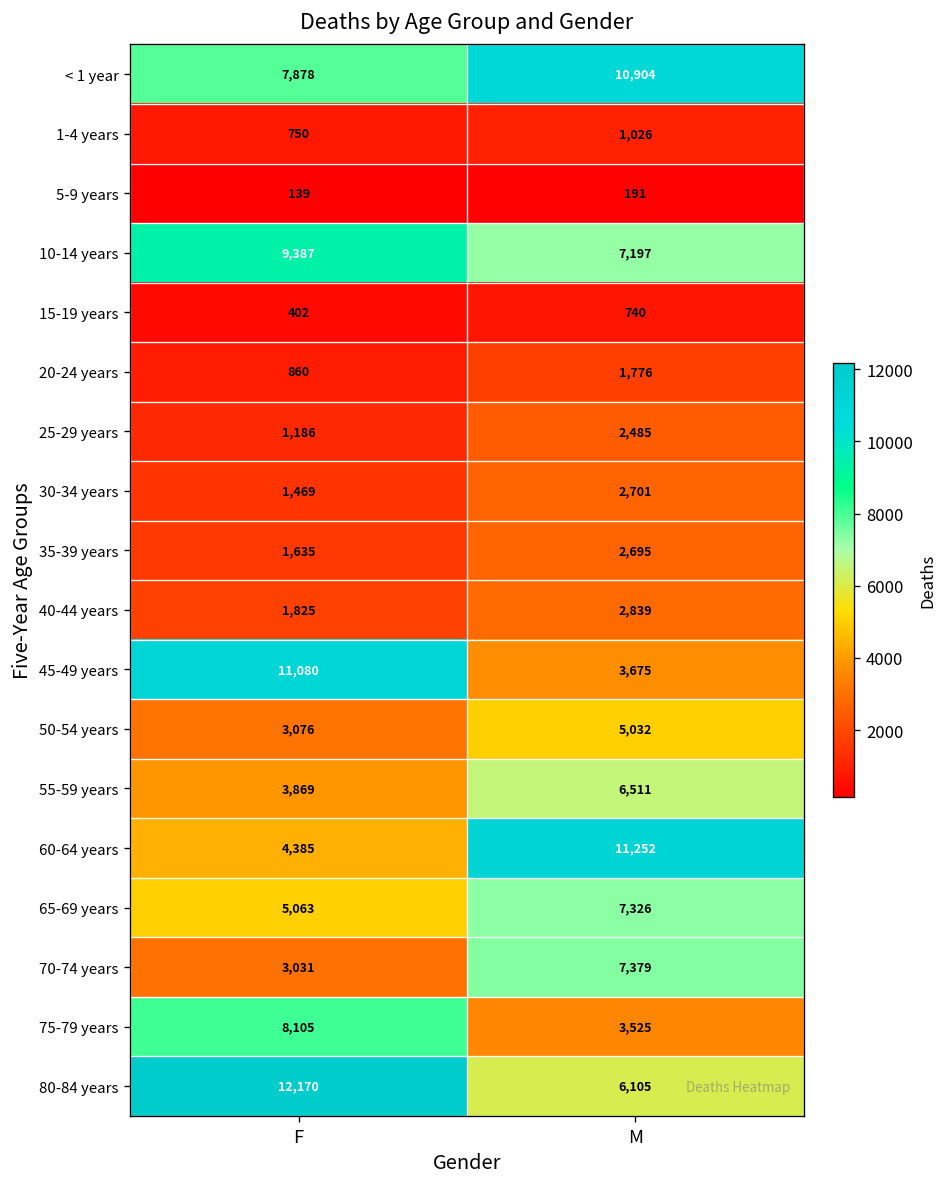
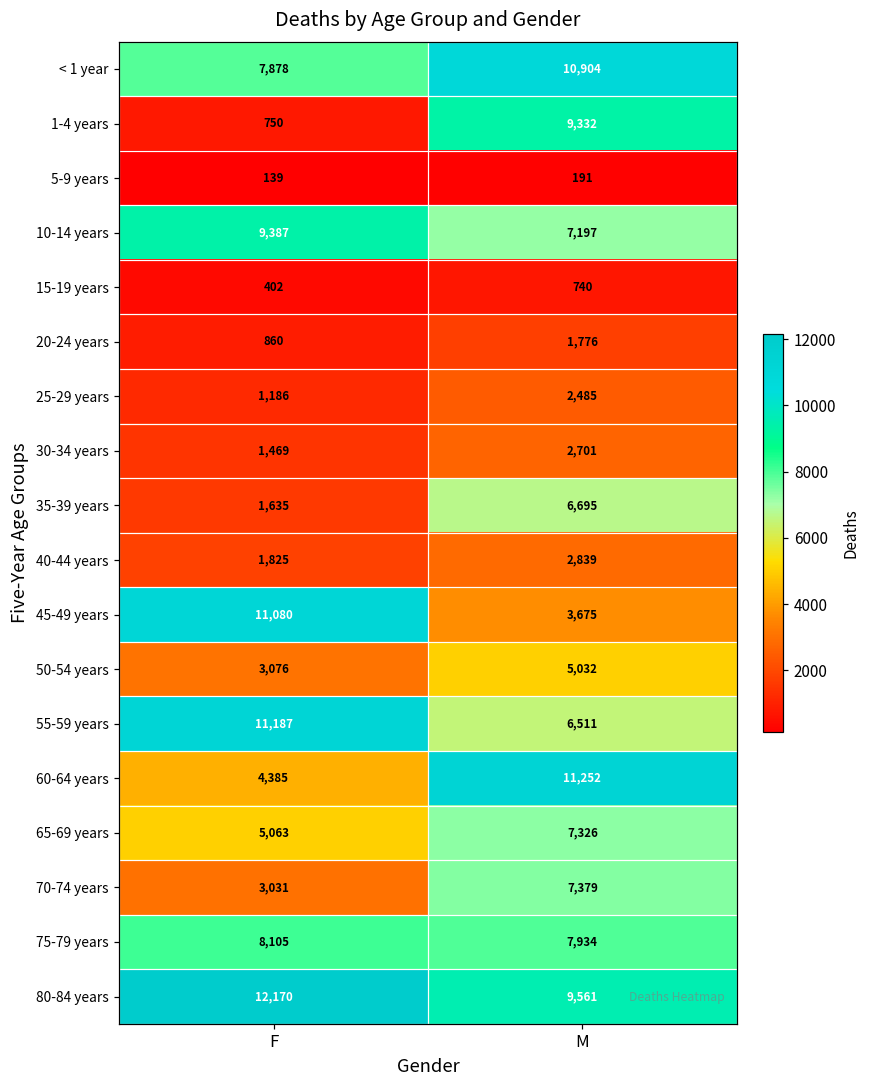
  {
    "< 1 year": {
      "F": "7,878",
      "M": "10,904"
    },
    "1-4 years": {
      "F": "750",
-     "M": "1,026"
+     "M": "9,332"
    },
    "5-9 years": {
      "F": "139",
      "M": "191"
    },
    "10-14 years": {
      "F": "9,387",
      "M": "7,197"
    },
    "15-19 years": {
      "F": "402",
      "M": "740"
    },
    "20-24 years": {
      "F": "860",
      "M": "1,776"
    },
    "25-29 years": {
      "F": "1,186",
      "M": "2,485"
    },
    "30-34 years": {
      "F": "1,469",
      "M": "2,701"
    },
    "35-39 years": {
      "F": "1,635",
-     "M": "2,695"
+     "M": "6,695"
    },
    "40-44 years": {
      "F": "1,825",
      "M": "2,839"
    },
    "45-49 years": {
      "F": "11,080",
      "M": "3,675"
    },
    "50-54 years": {
      "F": "3,076",
      "M": "5,032"
    },
    "55-59 years": {
-     "F": "3,869",
+     "F": "11,187",
      "M": "6,511"
    },
    "60-64 years": {
      "F": "4,385",
      "M": "11,252"
    },
    "65-69 years": {
      "F": "5,063",
      "M": "7,326"
    },
    "70-74 years": {
      "F": "3,031",
      "M": "7,379"
    },
    "75-79 years": {
      "F": "8,105",
-     "M": "3,525"
+     "M": "7,934"
    },
    "80-84 years": {
      "F": "12,170",
-     "M": "6,105"
+     "M": "9,561"
    }
  }
